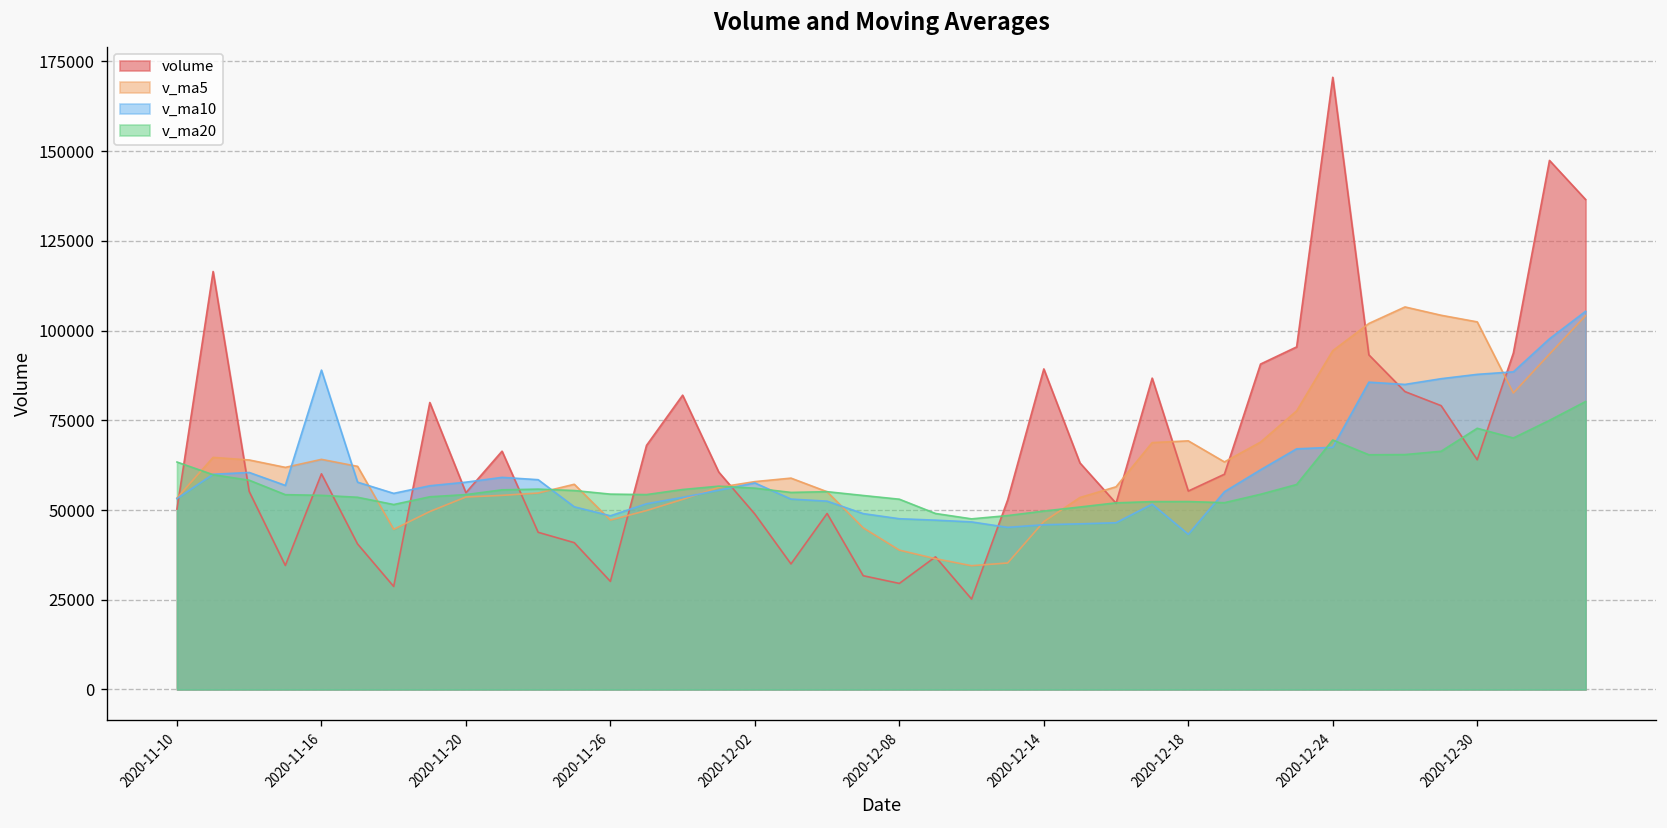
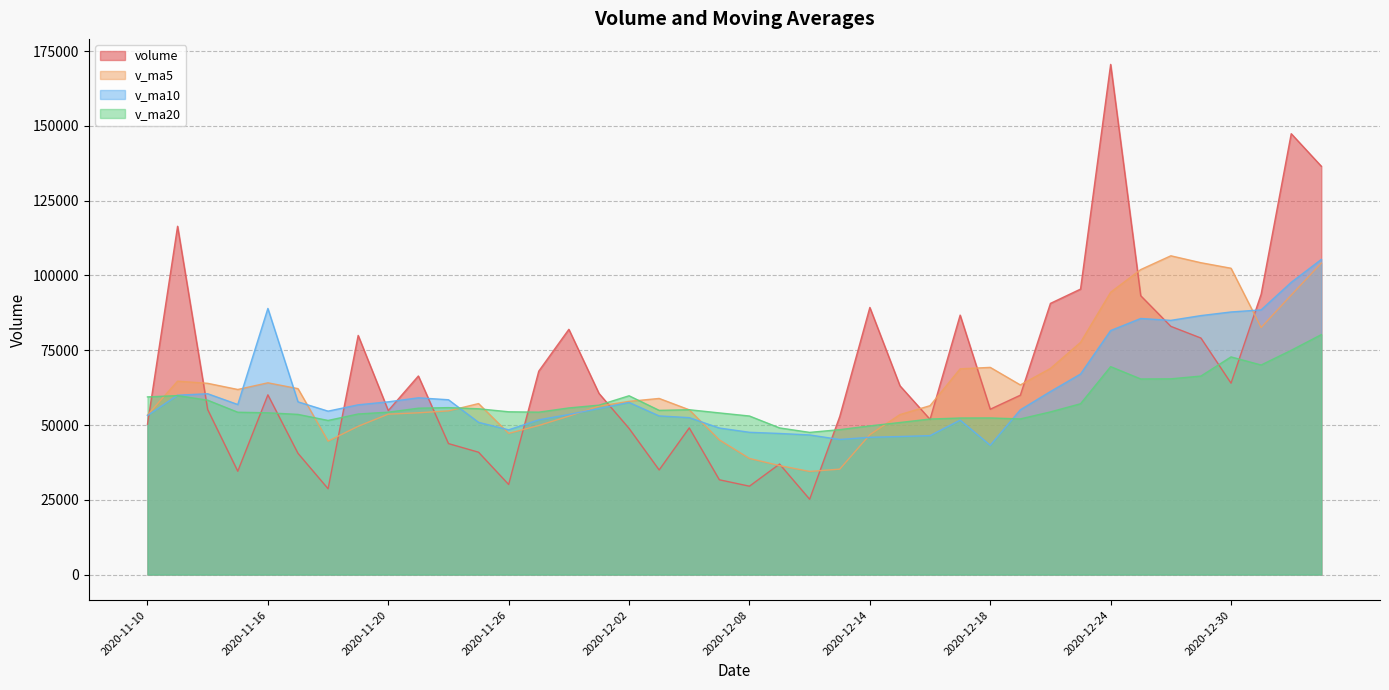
  {
    "volume": {
      "2020-11-10": 50000,
      "2020-11-16": 60000,
      "2020-11-26": 30000,
      "2020-12-02": 49000,
      "2020-12-08": 30000,
      "2020-12-14": 89000,
      "2020-12-18": 55000,
      "2020-12-24": 171000,
      "2020-12-30": 64000
    },
    "v_ma5": {
      "2020-11-16": 64000,
      "2020-11-26": 47000,
      "2020-12-08": 39000,
      "2020-12-14": 47000,
      "2020-12-18": 69000,
      "2020-12-24": 94000,
      "2020-12-30": 102000
    },
    "v_ma10": {
      "2020-11-16": 89000,
      "2020-11-20": 58000,
      "2020-11-26": 48000,
      "2020-12-08": 48000,
      "2020-12-14": 46000,
      "2020-12-18": 43000,
-     "2020-12-24": 67000,
+     "2020-12-24": 82000,
      "2020-12-30": 88000
    },
    "v_ma20": {
-     "2020-11-10": 63000,
+     "2020-11-10": 59000,
      "2020-11-16": 54000,
      "2020-11-26": 54000,
-     "2020-12-02": 56000,
+     "2020-12-02": 60000,
      "2020-12-08": 53000,
      "2020-12-14": 50000,
      "2020-12-18": 52000,
      "2020-12-24": 70000,
      "2020-12-30": 73000
    }
  }
